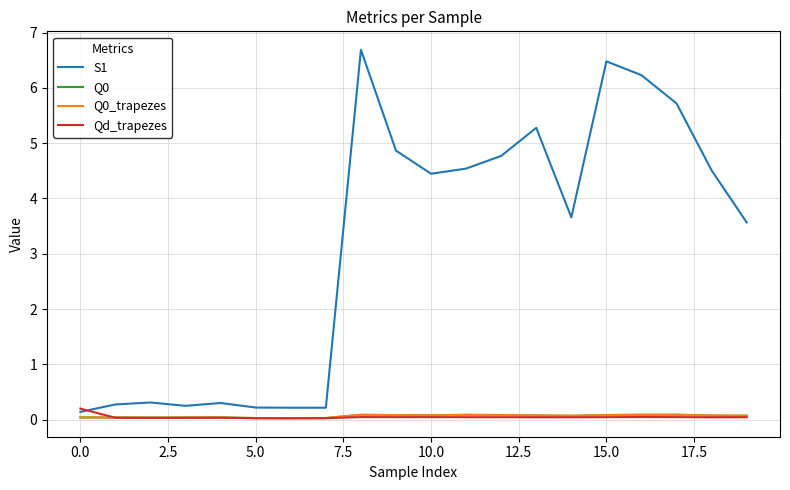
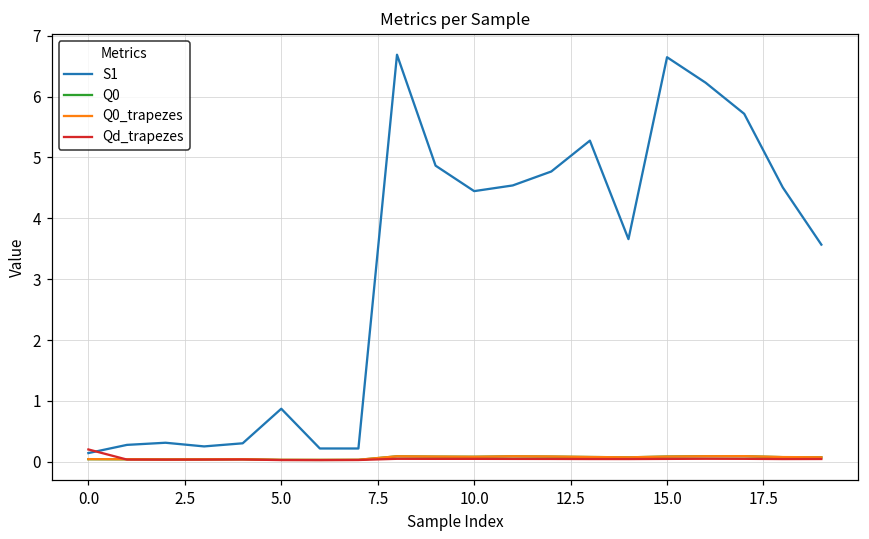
  {
    "S1": {
      "0.0": 0.1,
-     "5.0": 0.2,
+     "5.0": 0.9,
      "10.0": 4.4,
-     "15.0": 6.5
+     "15.0": 6.6
    },
    "Qd_trapezes": {
      "0.0": 0.2
    }
  }
